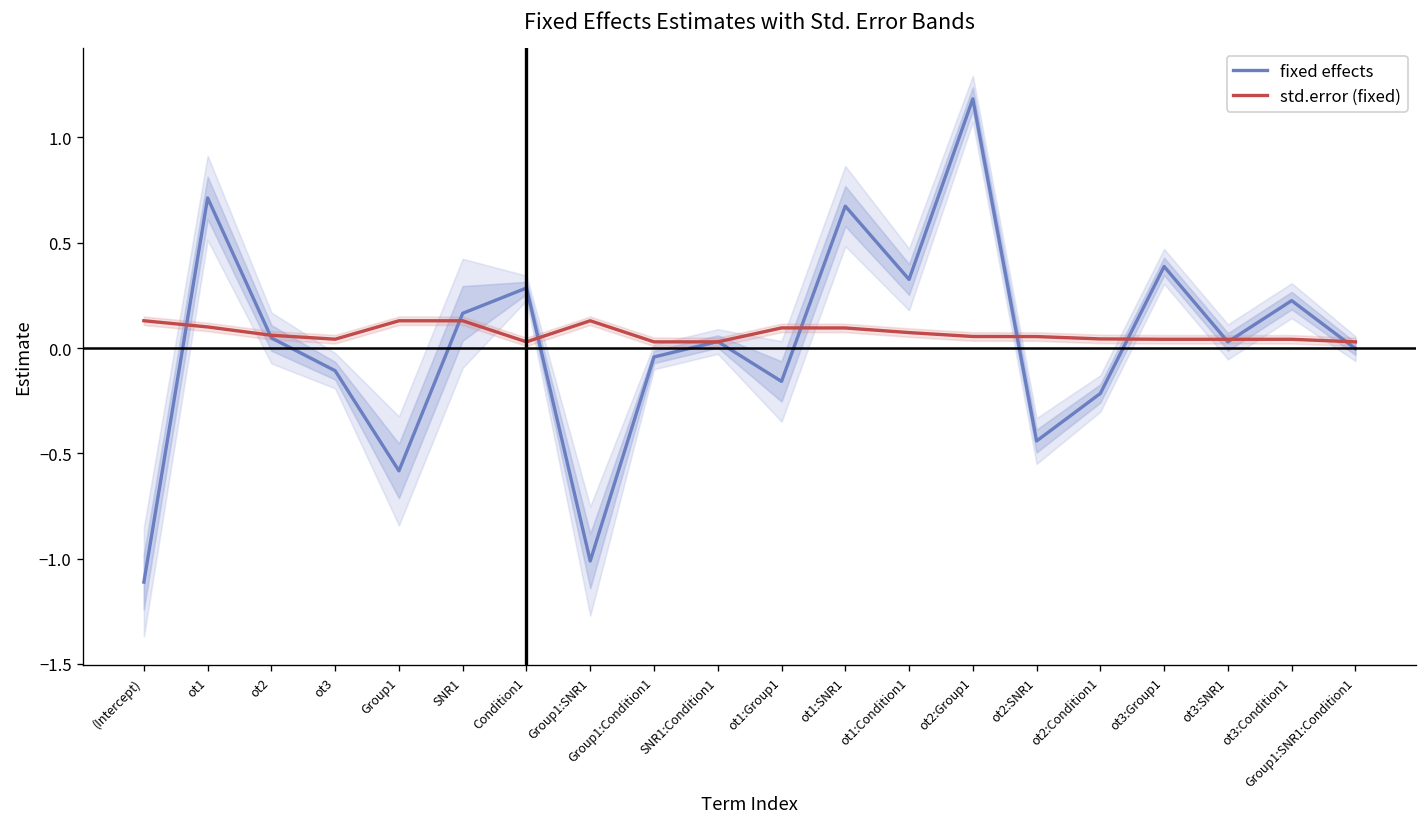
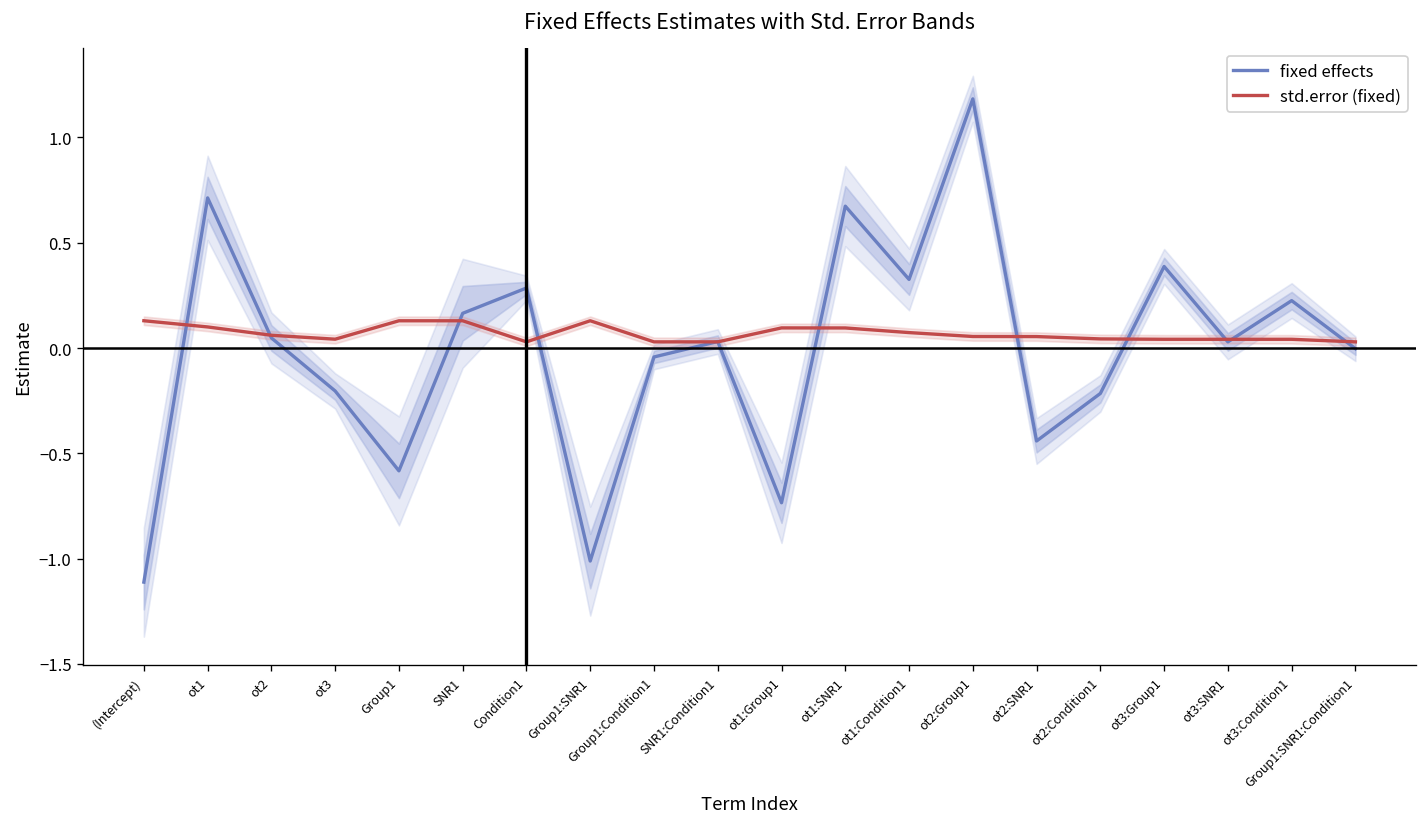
  {
    "fixed effects": {
      "(Intercept)": -1.11,
      "ot1": 0.71,
-     "ot3": -0.11,
+     "ot3": -0.20,
      "Group1": -0.58,
      "SNR1": 0.16,
      "Condition1": 0.29,
      "Group1:SNR1": -1.01,
      "Group1:Condition1": -0.04,
-     "ot1:Group1": -0.16,
+     "ot1:Group1": -0.74,
      "ot1:SNR1": 0.67,
      "ot1:Condition1": 0.33,
      "ot2:Group1": 1.18,
      "ot2:SNR1": -0.44,
      "ot2:Condition1": -0.22,
      "ot3:Group1": 0.39,
      "ot3:Condition1": 0.23,
      "Group1:SNR1:Condition1": 0.00
    },
    "std.error (fixed)": {
      "(Intercept)": 0.13,
      "ot1": 0.10,
      "ot3": 0.04,
      "Group1": 0.13,
      "SNR1": 0.13,
      "Condition1": 0.03,
      "Group1:SNR1": 0.13,
      "ot1:Group1": 0.10,
      "ot1:SNR1": 0.10,
      "ot1:Condition1": 0.07,
      "ot2:Group1": 0.05,
      "ot2:SNR1": 0.05,
      "ot2:Condition1": 0.04,
      "ot3:Group1": 0.04,
      "ot3:Condition1": 0.04
    }
  }
